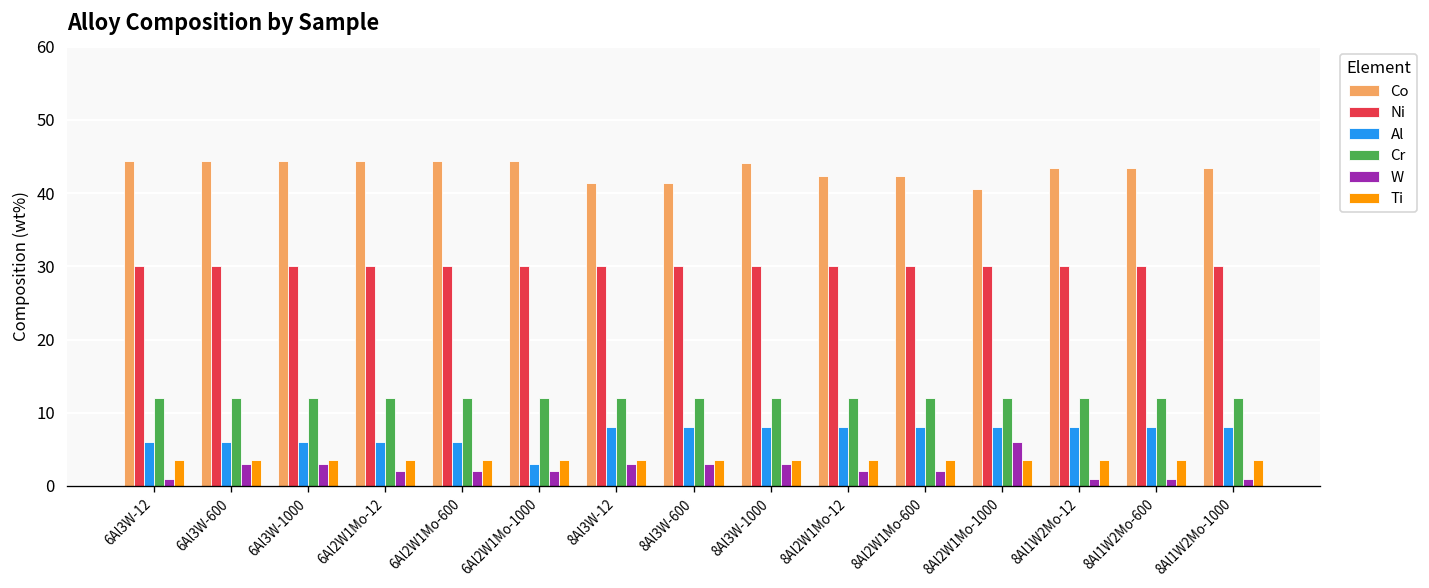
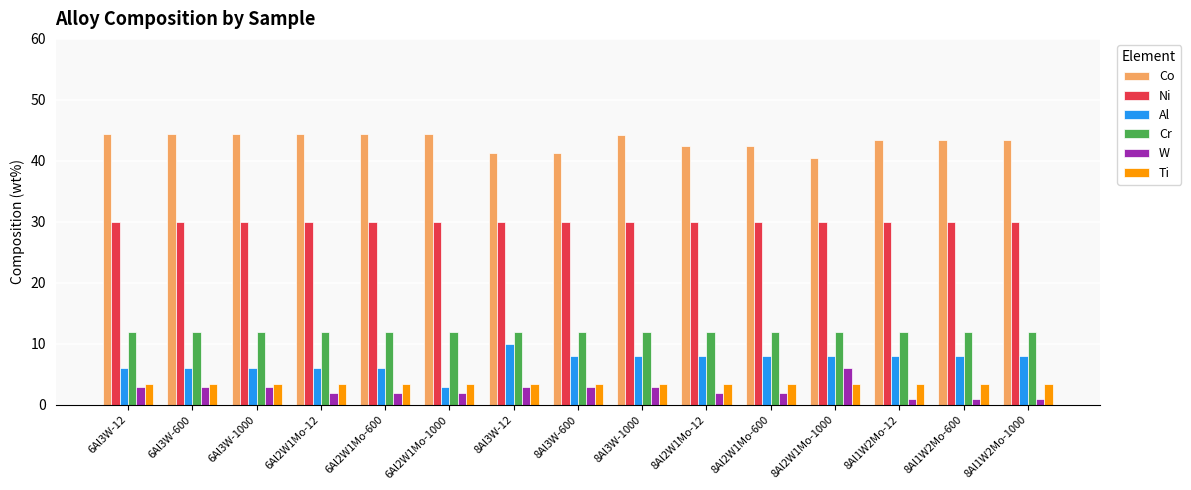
  {
    "Co": {
      "6Al3W-12": 44,
      "6Al3W-600": 44,
      "6Al3W-1000": 44,
      "6Al2W1Mo-12": 44,
      "6Al2W1Mo-600": 44,
      "6Al2W1Mo-1000": 44,
      "8Al3W-12": 41,
      "8Al3W-600": 41,
      "8Al3W-1000": 44,
      "8Al2W1Mo-12": 42,
      "8Al2W1Mo-600": 42,
      "8Al2W1Mo-1000": 41,
      "8Al1W2Mo-12": 43,
      "8Al1W2Mo-600": 43,
      "8Al1W2Mo-1000": 43
    },
    "Ni": {
      "6Al3W-12": 30,
      "6Al3W-600": 30,
      "6Al3W-1000": 30,
      "6Al2W1Mo-12": 30,
      "6Al2W1Mo-600": 30,
      "6Al2W1Mo-1000": 30,
      "8Al3W-12": 30,
      "8Al3W-600": 30,
      "8Al3W-1000": 30,
      "8Al2W1Mo-12": 30,
      "8Al2W1Mo-600": 30,
      "8Al2W1Mo-1000": 30,
      "8Al1W2Mo-12": 30,
      "8Al1W2Mo-600": 30,
      "8Al1W2Mo-1000": 30
    },
    "Al": {
      "6Al3W-12": 6,
      "6Al3W-600": 6,
      "6Al3W-1000": 6,
      "6Al2W1Mo-12": 6,
      "6Al2W1Mo-600": 6,
      "6Al2W1Mo-1000": 3,
-     "8Al3W-12": 8,
+     "8Al3W-12": 10,
      "8Al3W-600": 8,
      "8Al3W-1000": 8,
      "8Al2W1Mo-12": 8,
      "8Al2W1Mo-600": 8,
      "8Al2W1Mo-1000": 8,
      "8Al1W2Mo-12": 8,
      "8Al1W2Mo-600": 8,
      "8Al1W2Mo-1000": 8
    },
    "Cr": {
      "6Al3W-12": 12,
      "6Al3W-600": 12,
      "6Al3W-1000": 12,
      "6Al2W1Mo-12": 12,
      "6Al2W1Mo-600": 12,
      "6Al2W1Mo-1000": 12,
      "8Al3W-12": 12,
      "8Al3W-600": 12,
      "8Al3W-1000": 12,
      "8Al2W1Mo-12": 12,
      "8Al2W1Mo-600": 12,
      "8Al2W1Mo-1000": 12,
      "8Al1W2Mo-12": 12,
      "8Al1W2Mo-600": 12,
      "8Al1W2Mo-1000": 12
    },
    "W": {
-     "6Al3W-12": 1,
+     "6Al3W-12": 3,
      "6Al3W-600": 3,
      "6Al3W-1000": 3,
      "6Al2W1Mo-12": 2,
      "6Al2W1Mo-600": 2,
      "6Al2W1Mo-1000": 2,
      "8Al3W-12": 3,
      "8Al3W-600": 3,
      "8Al3W-1000": 3,
      "8Al2W1Mo-12": 2,
      "8Al2W1Mo-600": 2,
      "8Al2W1Mo-1000": 6,
      "8Al1W2Mo-12": 1,
      "8Al1W2Mo-600": 1,
      "8Al1W2Mo-1000": 1
    },
    "Ti": {
      "6Al3W-12": 4,
      "6Al3W-600": 4,
      "6Al3W-1000": 4,
      "6Al2W1Mo-12": 4,
      "6Al2W1Mo-600": 4,
      "6Al2W1Mo-1000": 4,
      "8Al3W-12": 4,
      "8Al3W-600": 4,
      "8Al3W-1000": 4,
      "8Al2W1Mo-12": 4,
      "8Al2W1Mo-600": 4,
      "8Al2W1Mo-1000": 4,
      "8Al1W2Mo-12": 4,
      "8Al1W2Mo-600": 4,
      "8Al1W2Mo-1000": 4
    }
  }
